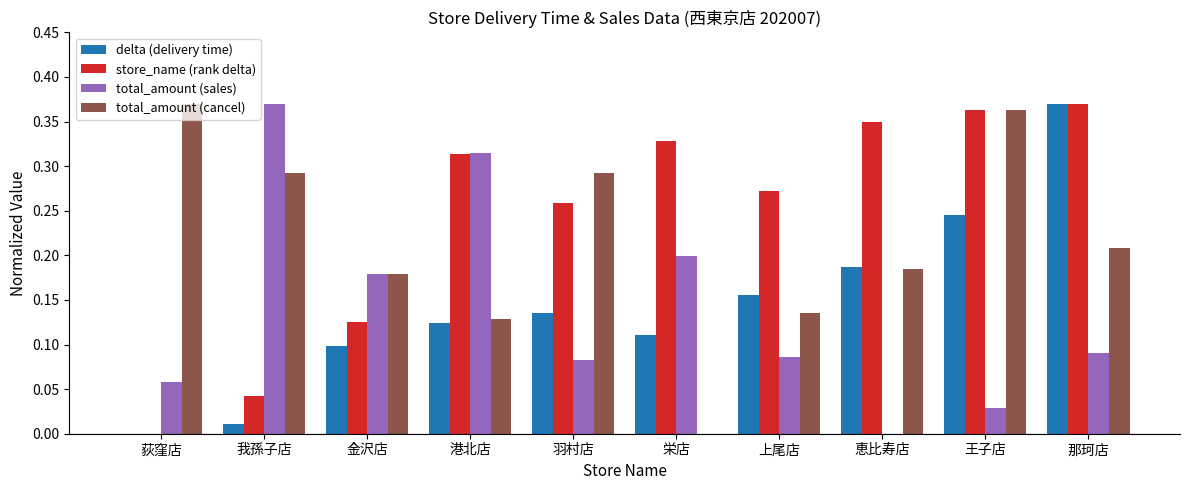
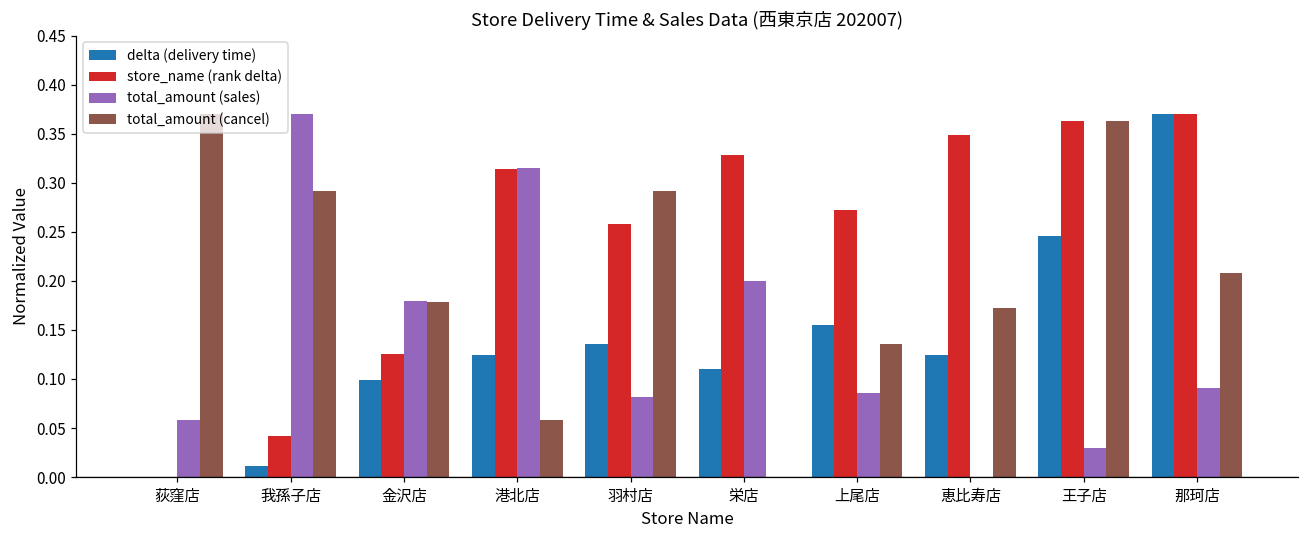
  {
    "delta (delivery time)": {
      "荻窪店": 0.00,
      "我孫子店": 0.01,
      "金沢店": 0.10,
      "港北店": 0.12,
      "羽村店": 0.14,
      "栄店": 0.11,
      "上尾店": 0.16,
-     "恵比寿店": 0.19,
+     "恵比寿店": 0.12,
      "王子店": 0.25,
      "那珂店": 0.37
    },
    "store_name (rank delta)": {
      "荻窪店": 0.00,
      "我孫子店": 0.04,
      "金沢店": 0.13,
      "港北店": 0.31,
      "羽村店": 0.26,
      "栄店": 0.33,
      "上尾店": 0.27,
      "恵比寿店": 0.35,
      "王子店": 0.36,
      "那珂店": 0.37
    },
    "total_amount (sales)": {
      "荻窪店": 0.06,
      "我孫子店": 0.37,
      "金沢店": 0.18,
      "港北店": 0.31,
      "羽村店": 0.08,
      "栄店": 0.20,
      "上尾店": 0.09,
      "恵比寿店": 0.00,
      "王子店": 0.03,
      "那珂店": 0.09
    },
    "total_amount (cancel)": {
      "我孫子店": 0.29,
      "金沢店": 0.18,
-     "港北店": 0.13,
+     "港北店": 0.06,
      "羽村店": 0.29,
      "栄店": 0.00,
      "上尾店": 0.14,
-     "恵比寿店": 0.18,
+     "恵比寿店": 0.17,
      "王子店": 0.36,
      "那珂店": 0.21
    }
  }
